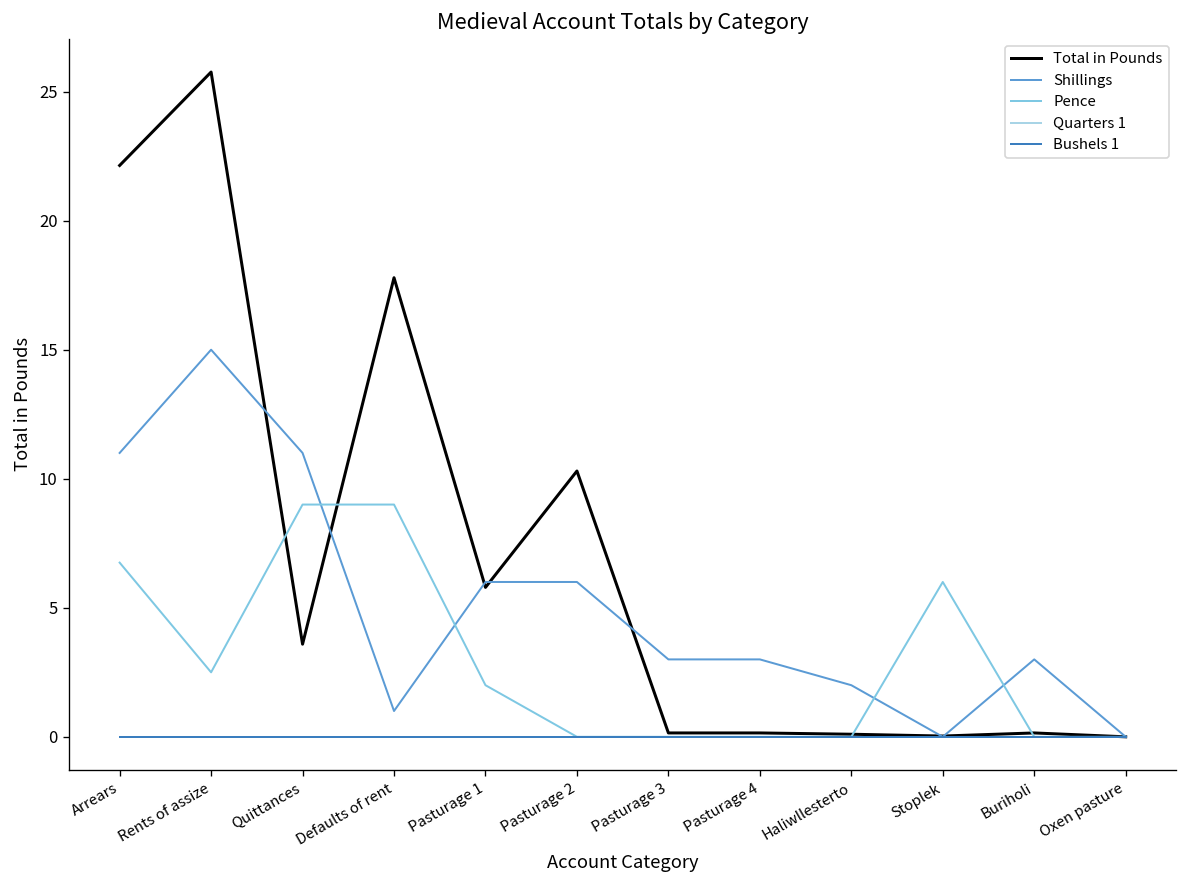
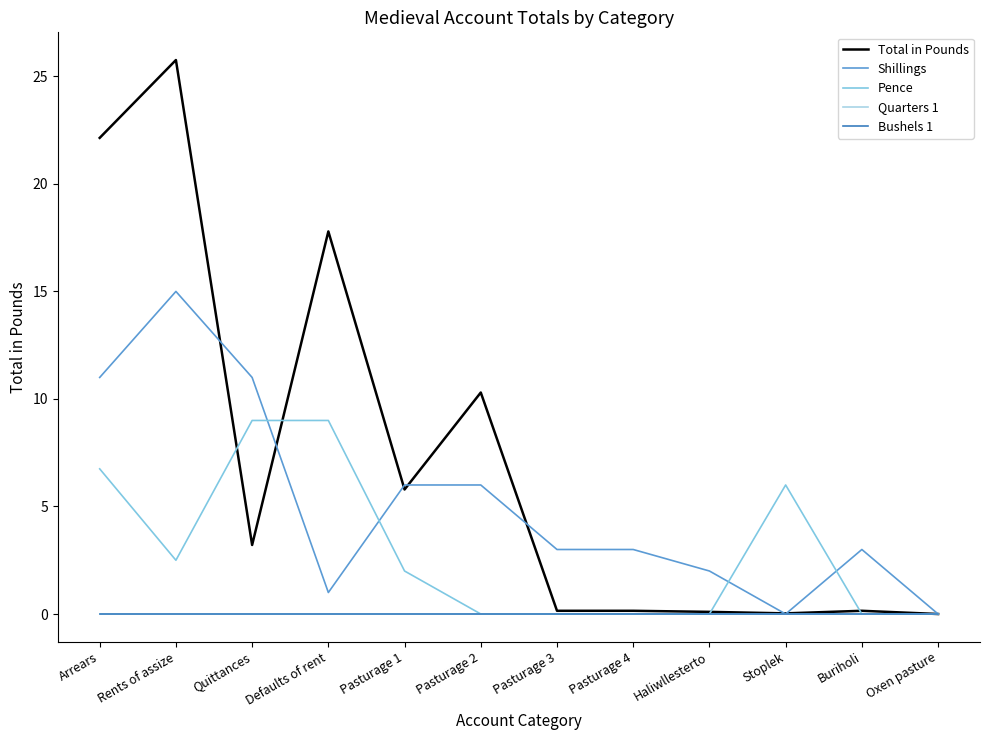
  {
    "Total in Pounds": {
      "Arrears": 22.1,
      "Rents of assize": 25.8,
-     "Quittances": 3.6,
+     "Quittances": 3.2,
      "Defaults of rent": 17.8,
      "Pasturage 1": 5.8,
      "Pasturage 2": 10.3,
      "Pasturage 3": 0.2,
      "Pasturage 4": 0.2,
      "Buriholi": 0.2
    }
  }
